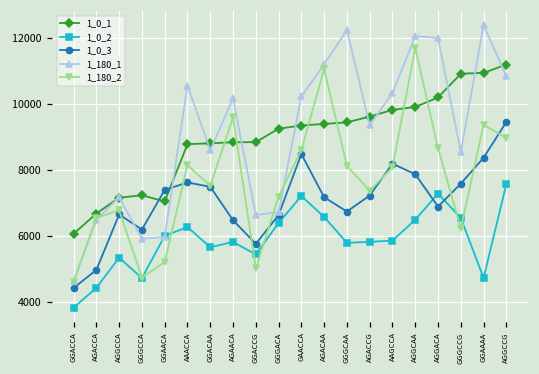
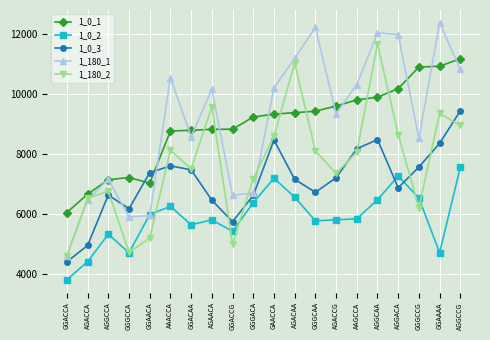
  {
    "1_0_1": {
      "GGACCA": 6100,
      "AGACCA": 6700,
      "GGGCCA": 7200,
      "GGAACA": 7000,
      "AAACCA": 8800,
      "GGACAA": 8800,
      "AGAACA": 8800,
      "GGACCG": 8800,
      "GGGACA": 9200,
      "GAACCA": 9300,
      "AGACAA": 9400,
      "GGGCAA": 9400,
      "AGACCG": 9600,
      "AAGCCA": 9800,
      "AGGCAA": 9900,
      "AGGACA": 10200,
      "GGGCCG": 10900,
      "GGAAAA": 10900,
      "AGGCCG": 11200
    },
    "1_0_2": {
      "GGACCA": 3800,
      "AGACCA": 4400,
      "AGGCCA": 5300,
      "AAACCA": 6300,
      "GGACAA": 5700,
      "AGAACA": 5800,
      "GGACCG": 5400,
      "GGGACA": 6400,
      "GAACCA": 7200,
      "AGACAA": 6600,
      "GGGCAA": 5800,
      "AGACCG": 5800,
      "AAGCCA": 5900,
      "AGGCAA": 6500,
      "AGGACA": 7300,
      "GGGCCG": 6500,
      "GGAAAA": 4700,
      "AGGCCG": 7600
    },
    "1_0_3": {
      "GGACCA": 4400,
      "AGACCA": 5000,
      "AGGCCA": 6600,
      "GGGCCA": 6200,
      "GGAACA": 7400,
      "AAACCA": 7600,
      "AGAACA": 6500,
      "GGACCG": 5800,
      "GAACCA": 8500,
      "AGACAA": 7200,
      "GGGCAA": 6700,
      "AGACCG": 7200,
      "AAGCCA": 8200,
-     "AGGCAA": 7900,
+     "AGGCAA": 8500,
      "AGGACA": 6900,
      "GGGCCG": 7600,
      "GGAAAA": 8400,
      "AGGCCG": 9500
    },
    "1_180_1": {
      "GGGCCA": 5900,
      "AAACCA": 10600,
      "GGACAA": 8600,
      "AGAACA": 10200,
      "GGACCG": 6600,
      "GAACCA": 10200,
      "AGACAA": 11200,
      "GGGCAA": 12200,
      "AGACCG": 9300,
      "AAGCCA": 10300,
      "AGGCAA": 12000,
      "AGGACA": 12000,
      "GGGCCG": 8500,
      "GGAAAA": 12400,
      "AGGCCG": 10800
    },
    "1_180_2": {
      "AGGCCA": 6800,
      "GGAACA": 5200,
      "AAACCA": 8100,
      "AGAACA": 9600,
      "GGACCG": 5000,
      "GGGACA": 7200,
      "GAACCA": 8600,
      "AGACAA": 11000,
      "GGGCAA": 8100,
      "AGACCG": 7400,
      "AAGCCA": 8100,
      "AGGCAA": 11700,
      "AGGACA": 8700,
      "GGGCCG": 6200,
      "GGAAAA": 9400,
      "AGGCCG": 9000
    }
  }
